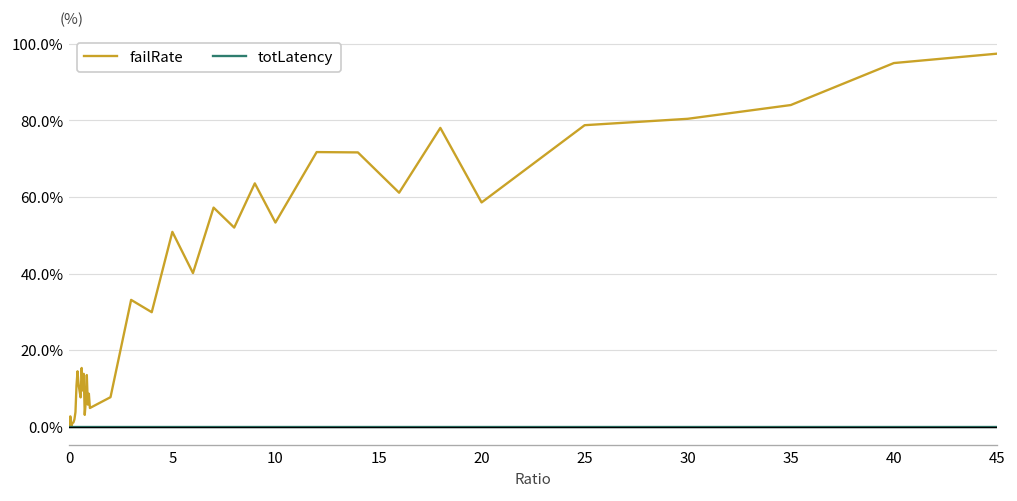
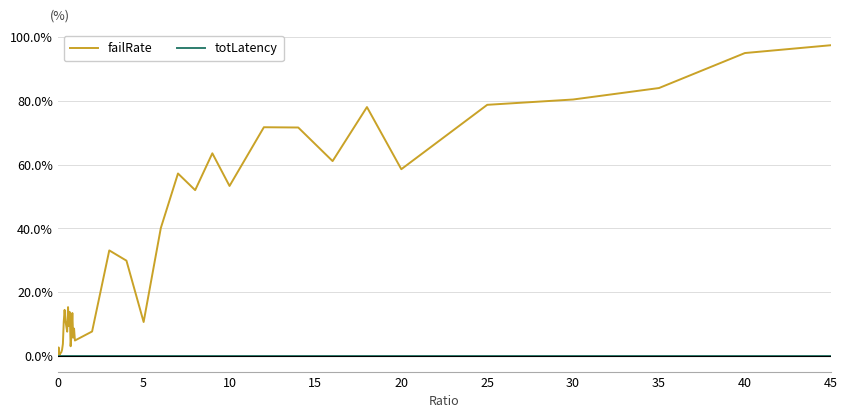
  {
    "failRate": {
-     "5": "51%",
+     "5": "11%",
      "10": "53%",
      "20": "59%",
      "25": "79%",
      "30": "80%",
      "35": "84%",
      "40": "95%",
      "45": "97%"
    },
    "totLatency": {
      "5": "0%",
      "10": "0%",
      "20": "0%",
      "25": "0%",
      "30": "0%",
      "35": "0%",
      "40": "0%",
      "45": "0%"
    }
  }
